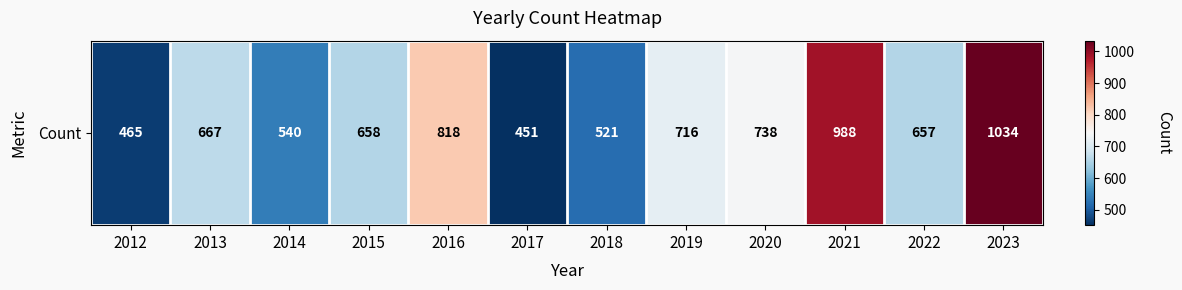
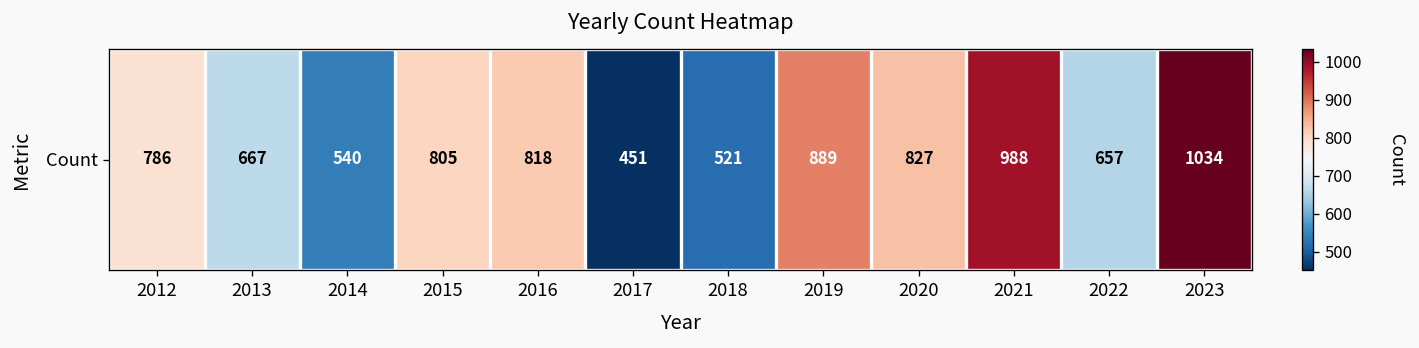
  {
    "Count": {
-     "2012": 465,
+     "2012": 786,
      "2013": 667,
      "2014": 540,
-     "2015": 658,
+     "2015": 805,
      "2016": 818,
      "2017": 451,
      "2018": 521,
-     "2019": 716,
-     "2020": 738,
+     "2019": 889,
+     "2020": 827,
      "2021": 988,
      "2022": 657,
      "2023": 1034
    }
  }
